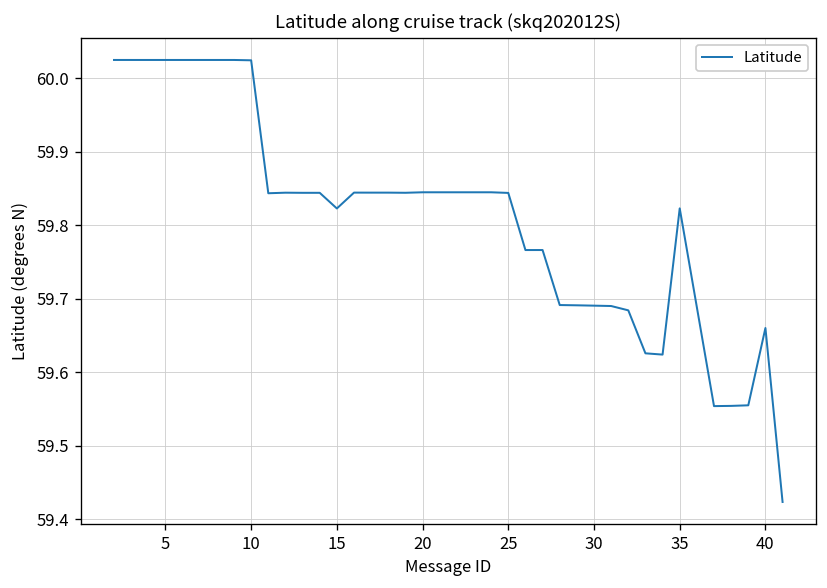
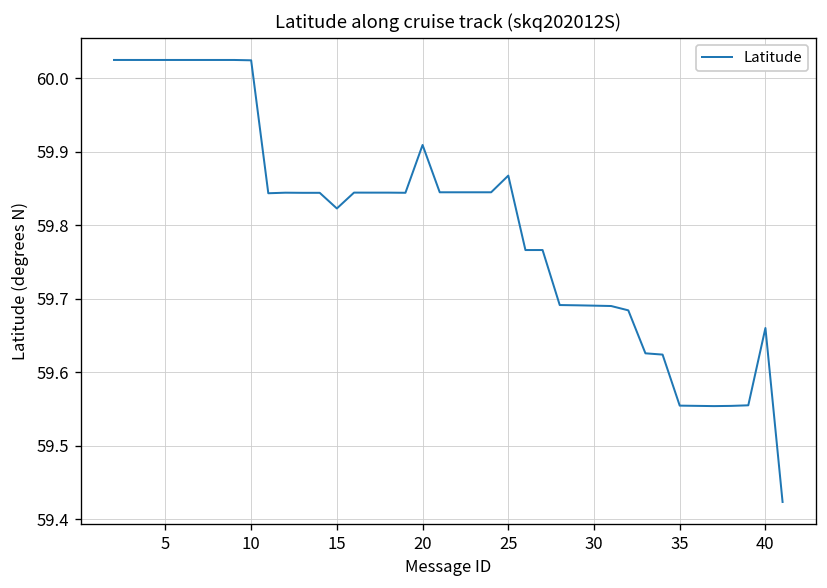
  {
    "5": 60.03,
    "10": 60.02,
    "15": 59.82,
-   "20": 59.85,
-   "25": 59.84,
+   "20": 59.91,
+   "25": 59.87,
    "30": 59.69,
-   "35": 59.82,
+   "35": 59.55,
    "40": 59.66
  }
